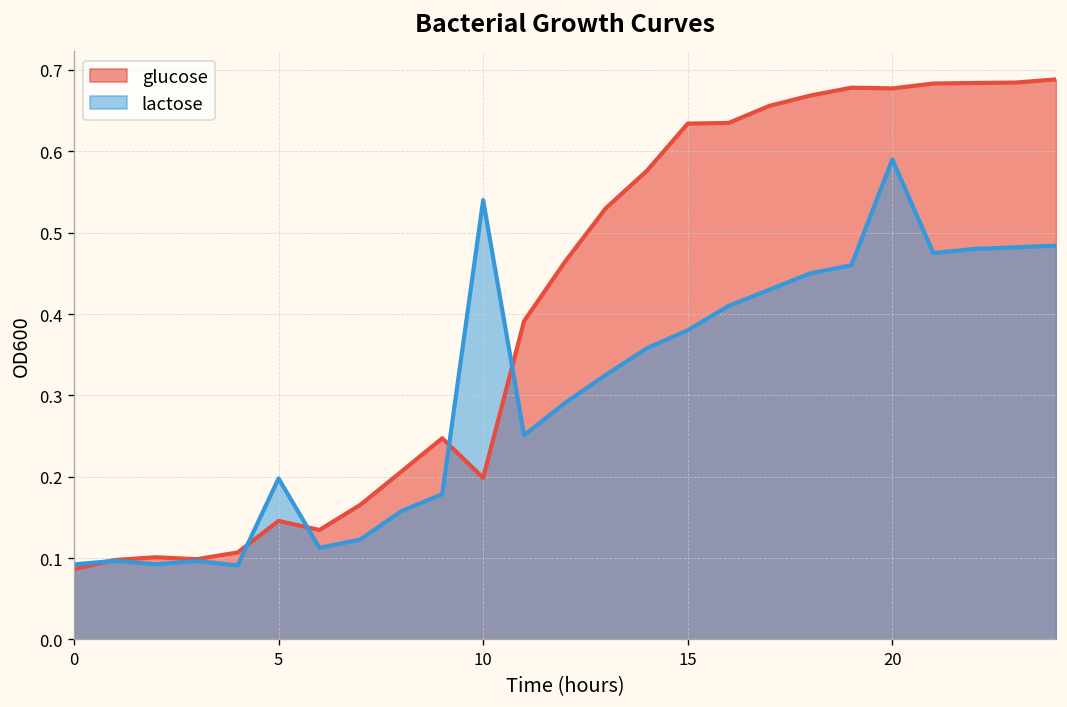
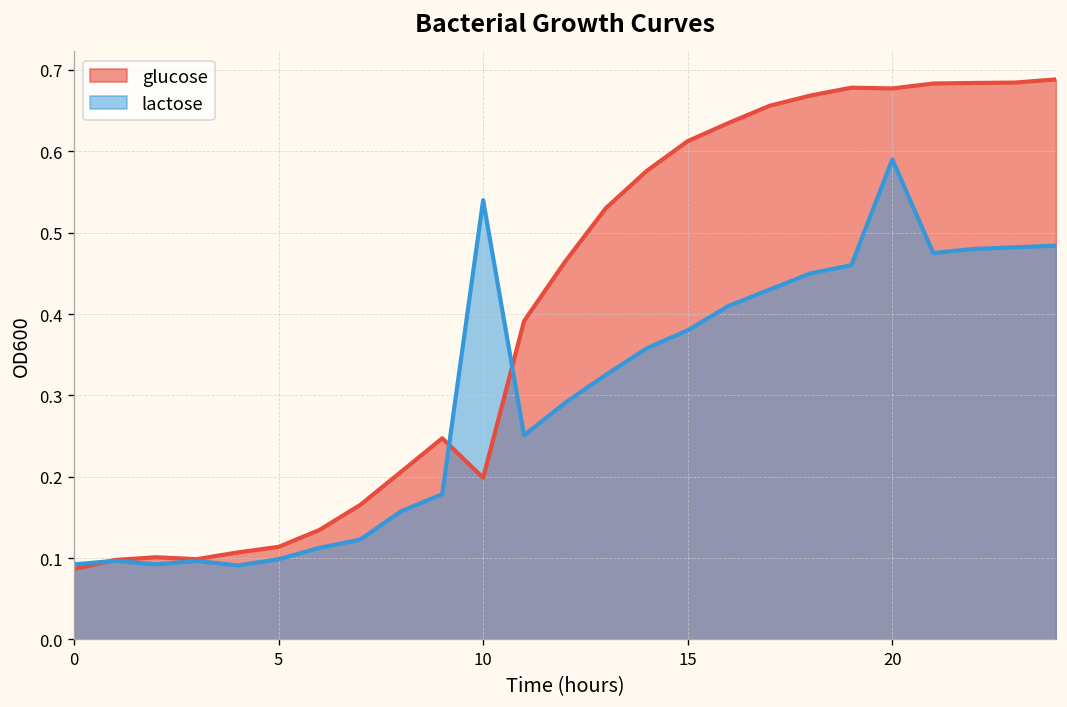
  {
    "glucose": {
      "0": 0.09,
-     "5": 0.15,
+     "5": 0.11,
      "10": 0.20,
-     "15": 0.63,
+     "15": 0.61,
      "20": 0.68
    },
    "lactose": {
      "0": 0.09,
-     "5": 0.20,
+     "5": 0.10,
      "10": 0.54,
      "15": 0.38,
      "20": 0.59
    }
  }
